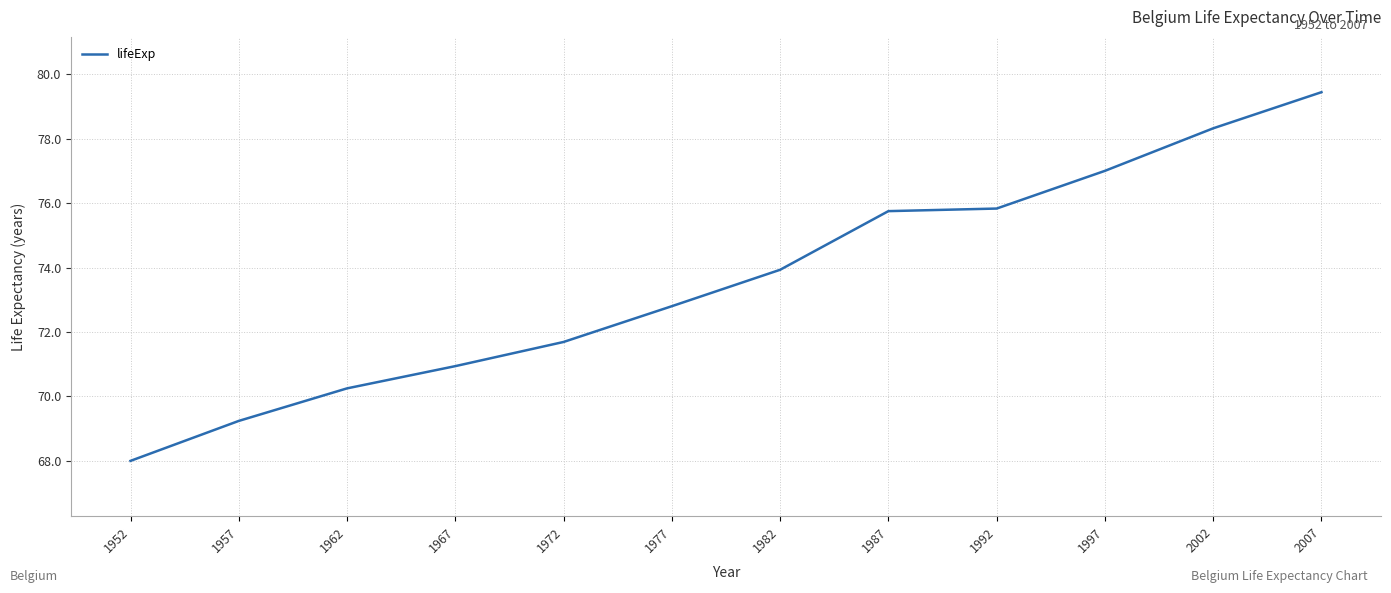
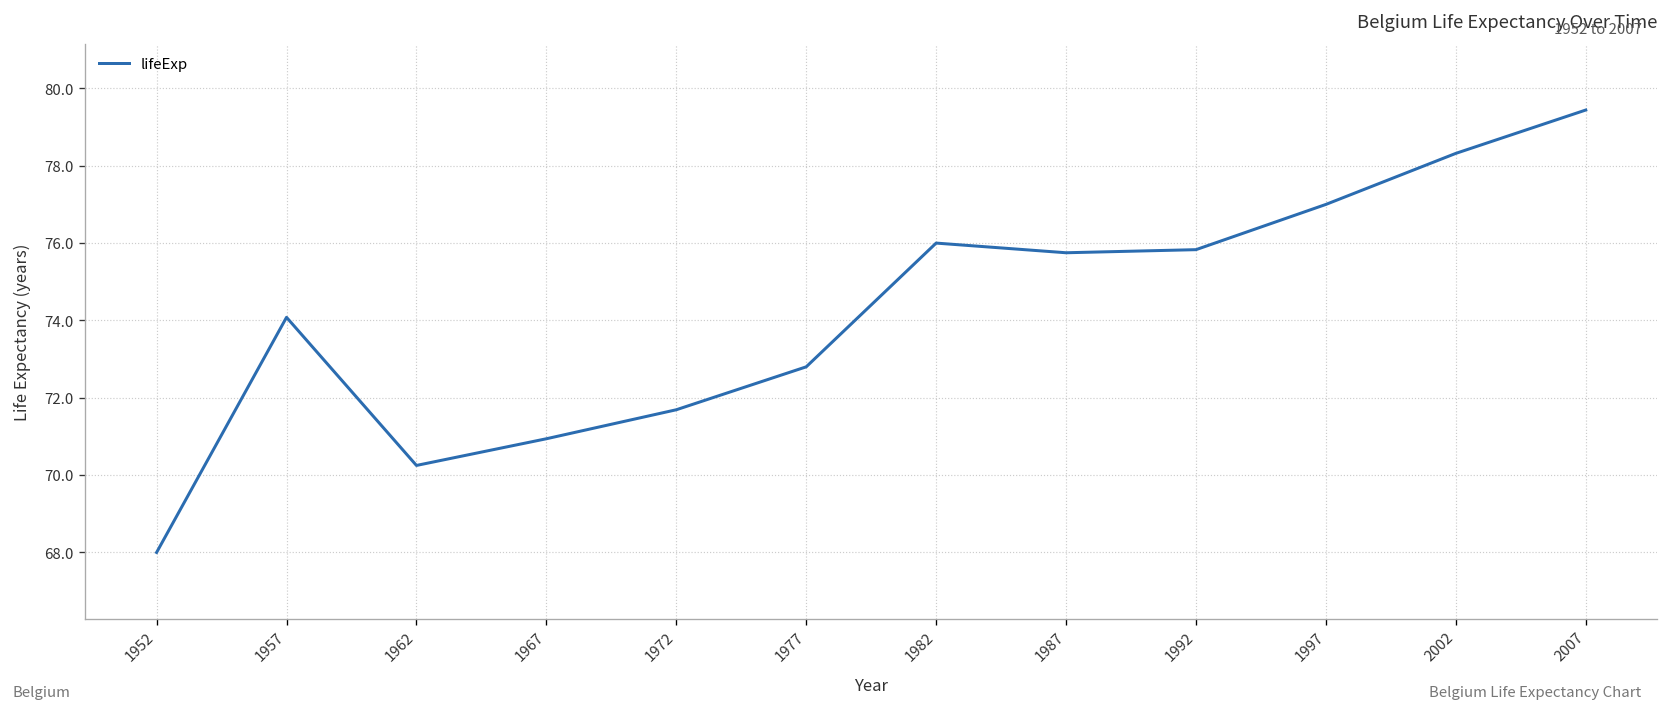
  {
    "1952": 68.0,
-   "1957": 69.2,
+   "1957": 74.1,
    "1962": 70.3,
    "1967": 70.9,
    "1972": 71.7,
    "1977": 72.8,
-   "1982": 73.9,
+   "1982": 76.0,
    "1987": 75.8,
    "1992": 75.8,
    "1997": 77.0,
    "2002": 78.3,
    "2007": 79.4
  }
